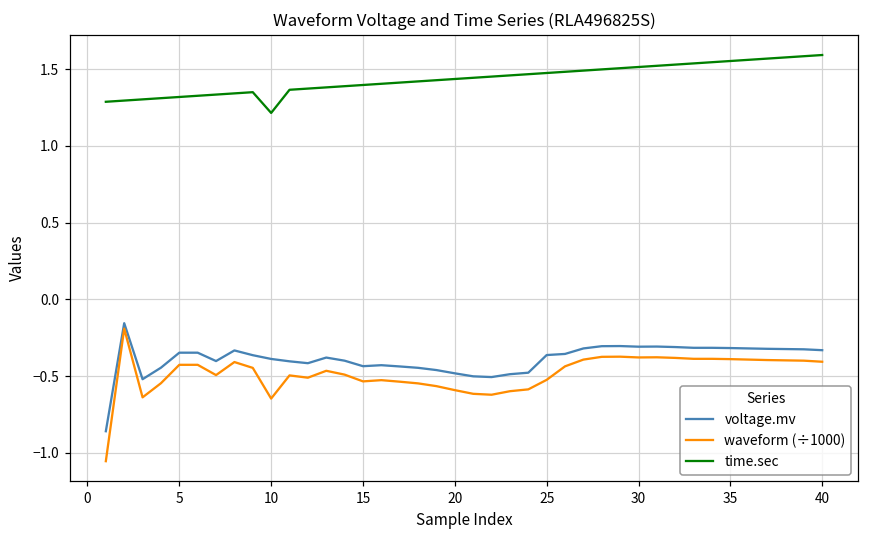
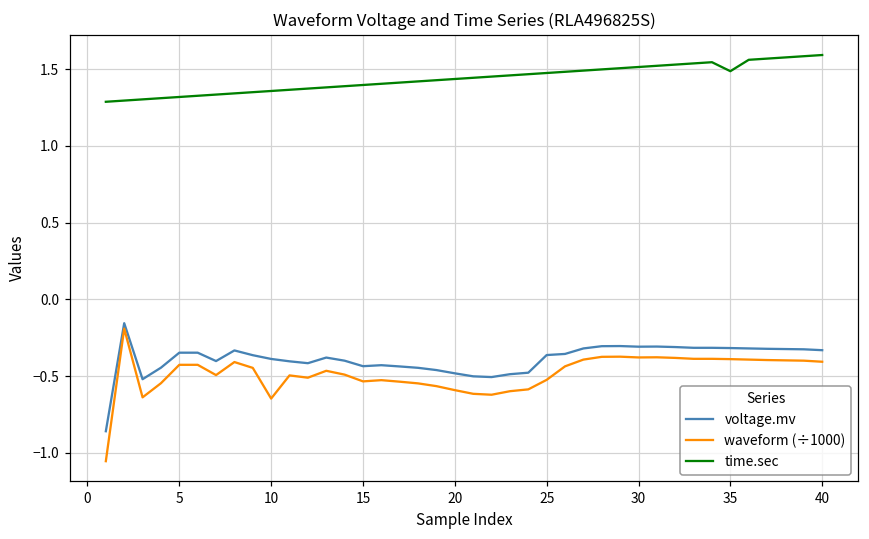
  {
    "voltage.mv": {
      "5": -0.35,
      "10": -0.39,
      "15": -0.44,
      "20": -0.48,
      "25": -0.36,
      "30": -0.31,
      "35": -0.32,
      "40": -0.33
    },
    "waveform (÷1000)": {
      "5": -0.43,
      "10": -0.65,
      "15": -0.54,
      "20": -0.59,
      "25": -0.53,
      "30": -0.38,
      "35": -0.39,
      "40": -0.41
    },
    "time.sec": {
      "5": 1.32,
-     "10": 1.21,
+     "10": 1.36,
      "15": 1.40,
      "20": 1.44,
      "25": 1.47,
      "30": 1.51,
-     "35": 1.55,
+     "35": 1.49,
      "40": 1.59
    }
  }
